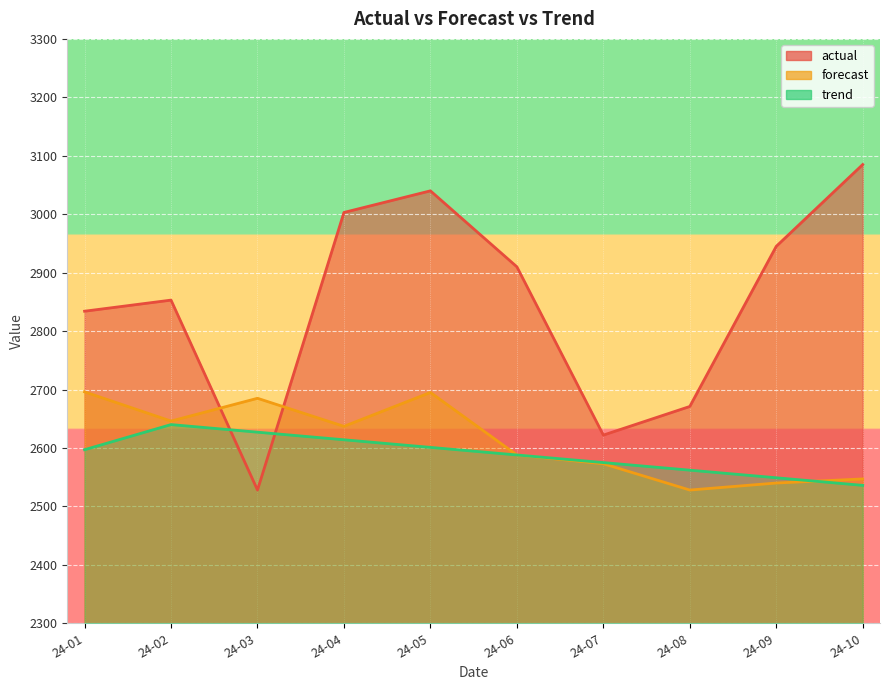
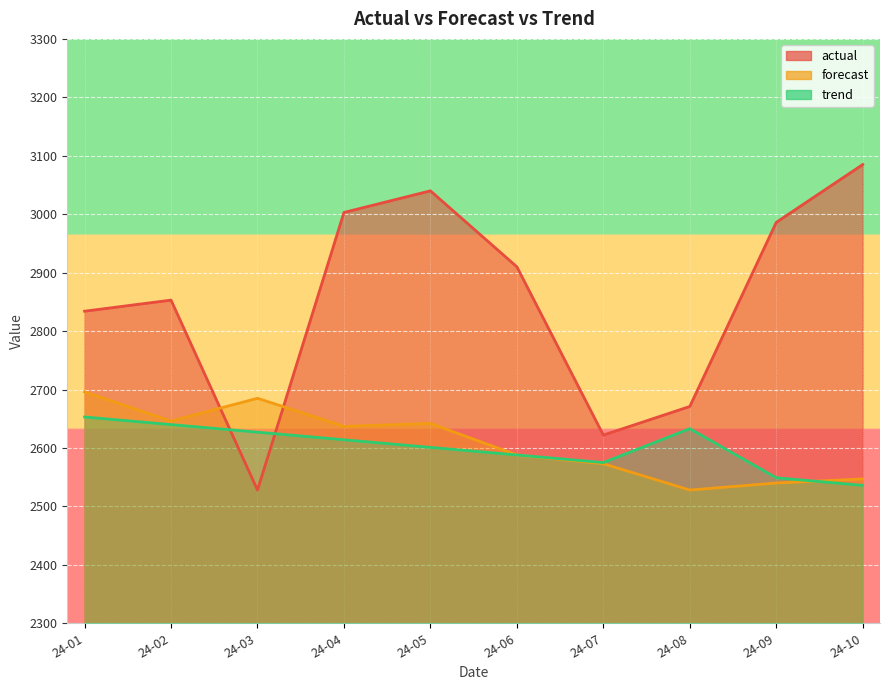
  {
    "actual": {
      "24-01": 2830,
      "24-02": 2850,
      "24-03": 2530,
      "24-04": 3000,
      "24-05": 3040,
      "24-06": 2910,
      "24-07": 2620,
      "24-08": 2670,
-     "24-09": 2950,
+     "24-09": 2990,
      "24-10": 3090
    },
    "forecast": {
      "24-01": 2700,
      "24-02": 2650,
      "24-03": 2690,
      "24-04": 2640,
-     "24-05": 2700,
+     "24-05": 2640,
      "24-08": 2530,
      "24-09": 2540,
      "24-10": 2550
    },
    "trend": {
-     "24-01": 2600,
+     "24-01": 2650,
      "24-02": 2640,
      "24-03": 2630,
      "24-04": 2610,
      "24-05": 2600,
-     "24-08": 2560,
+     "24-08": 2630,
      "24-09": 2550,
      "24-10": 2540
    }
  }
